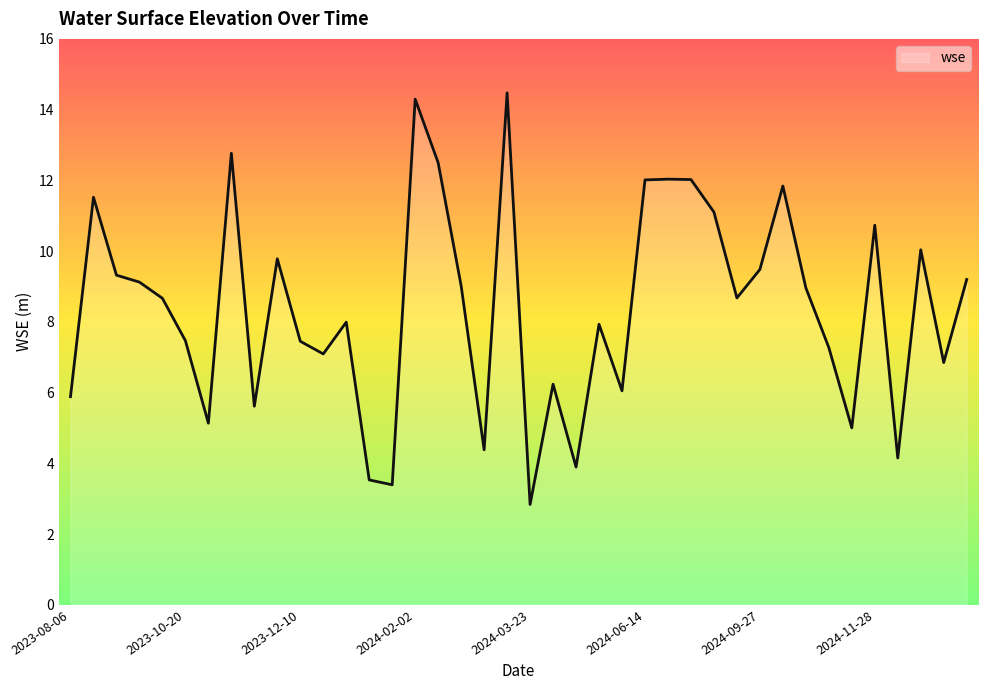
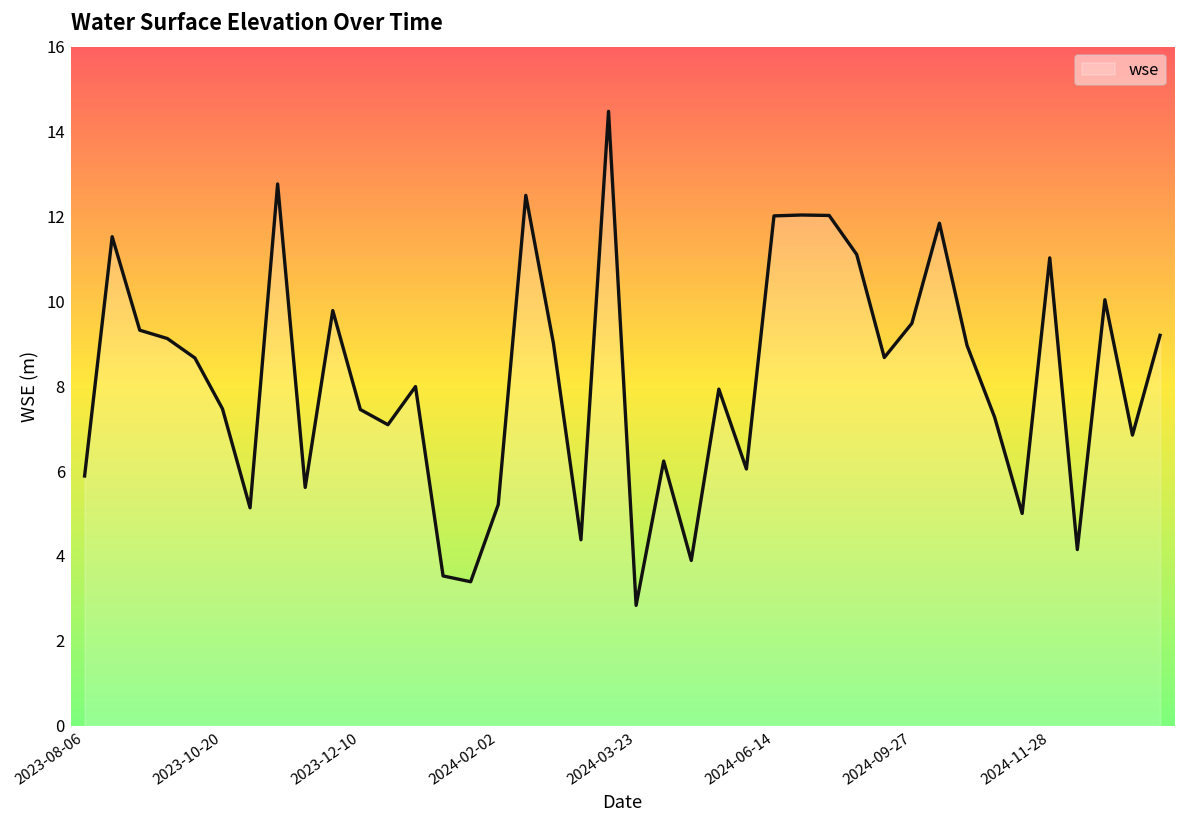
  {
    "2023-08-06": 5.9,
    "2023-10-20": 7.5,
    "2023-12-10": 7.5,
-   "2024-02-02": 14.3,
+   "2024-02-02": 5.2,
    "2024-03-23": 2.8,
    "2024-06-14": 12.0,
    "2024-09-27": 9.5,
-   "2024-11-28": 10.7
+   "2024-11-28": 11.0
  }
